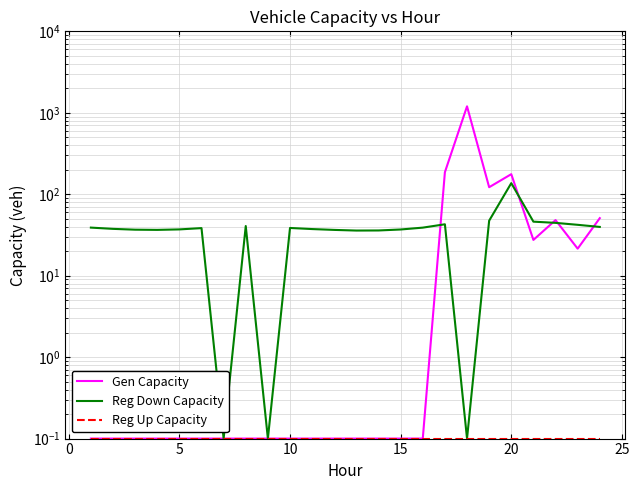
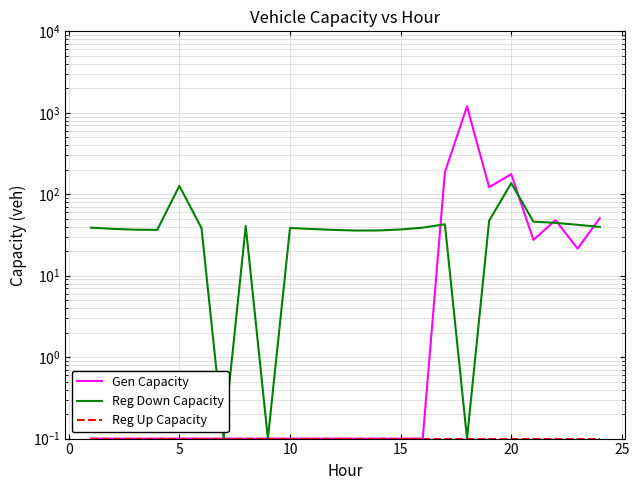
  {
    "Gen Capacity": {
      "20": 180
    },
    "Reg Down Capacity": {
-     "5": 40,
+     "5": 130,
      "10": 40,
      "15": 40,
      "20": 140
    },
    "Reg Up Capacity": {
      "20": 0.10
    }
  }
